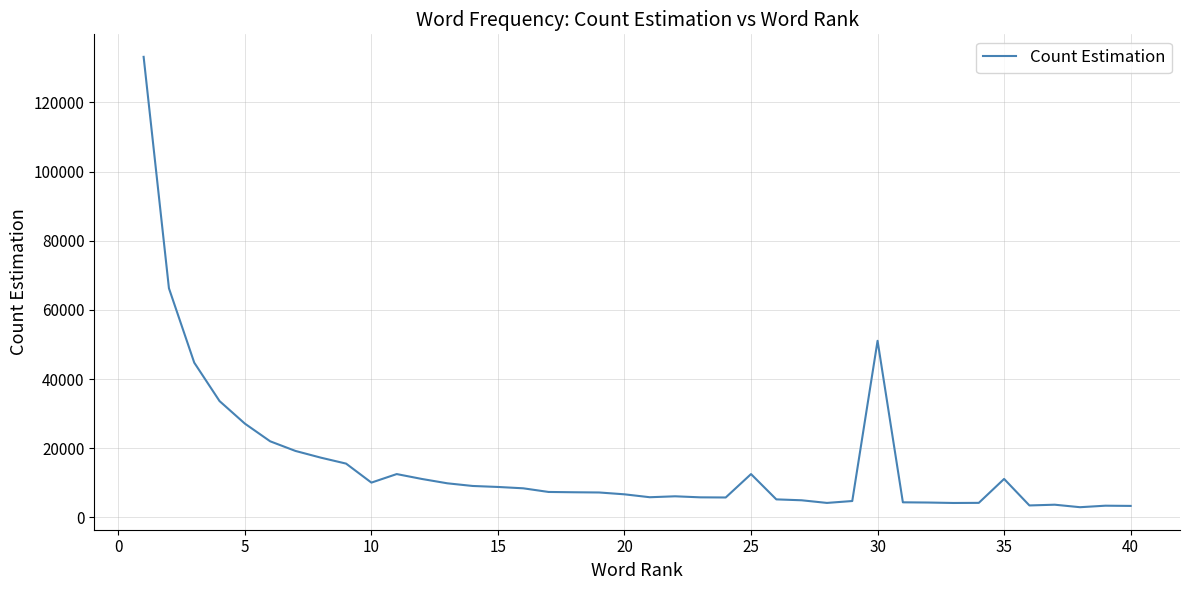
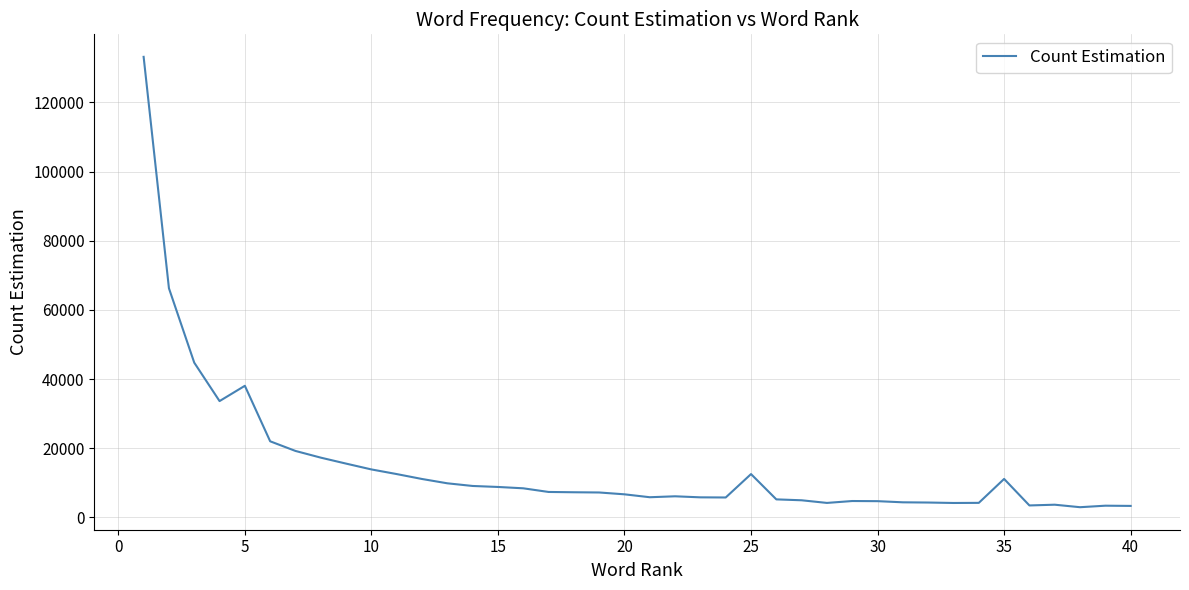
  {
-   "5": 27000,
-   "10": 10000,
+   "5": 38000,
+   "10": 14000,
    "15": 9000,
    "20": 7000,
    "25": 13000,
-   "30": 51000,
+   "30": 5000,
    "35": 11000,
    "40": 3000
  }
